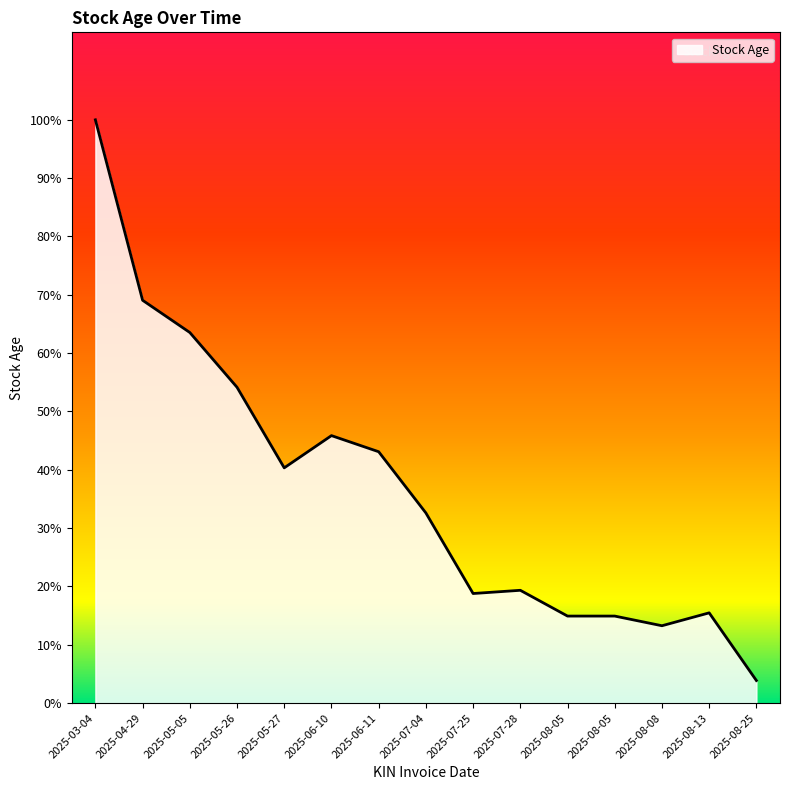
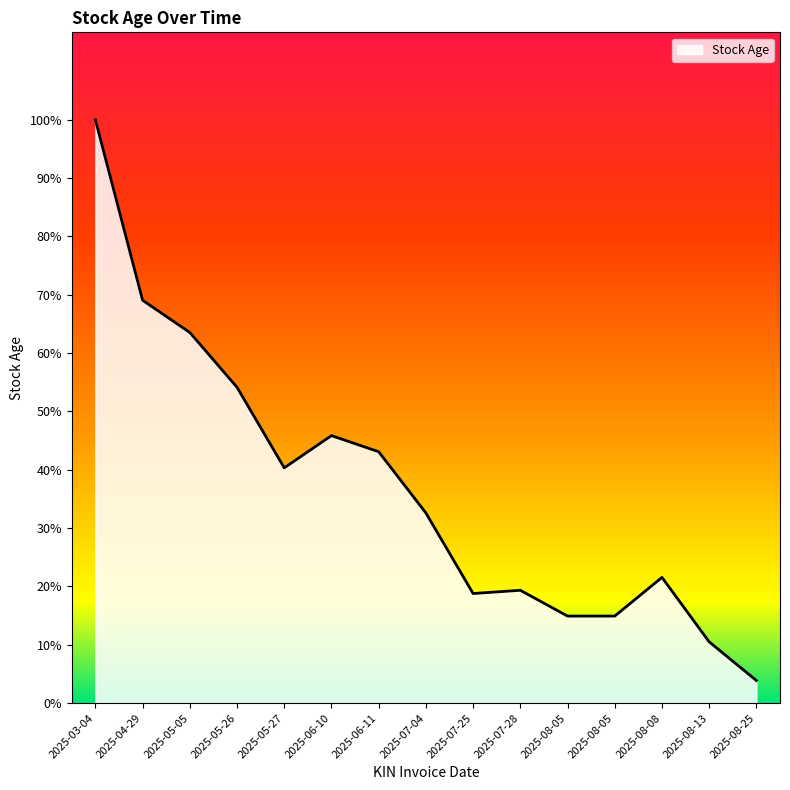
  {
    "2025-03-04": "100%",
    "2025-04-29": "69%",
    "2025-05-05": "64%",
    "2025-05-26": "54%",
    "2025-05-27": "40%",
    "2025-06-10": "46%",
    "2025-06-11": "43%",
    "2025-07-04": "33%",
    "2025-07-25": "19%",
    "2025-07-28": "19%",
-   "2025-08-08": "13%",
-   "2025-08-13": "15%",
+   "2025-08-08": "22%",
+   "2025-08-13": "10%",
    "2025-08-25": "4%"
  }
